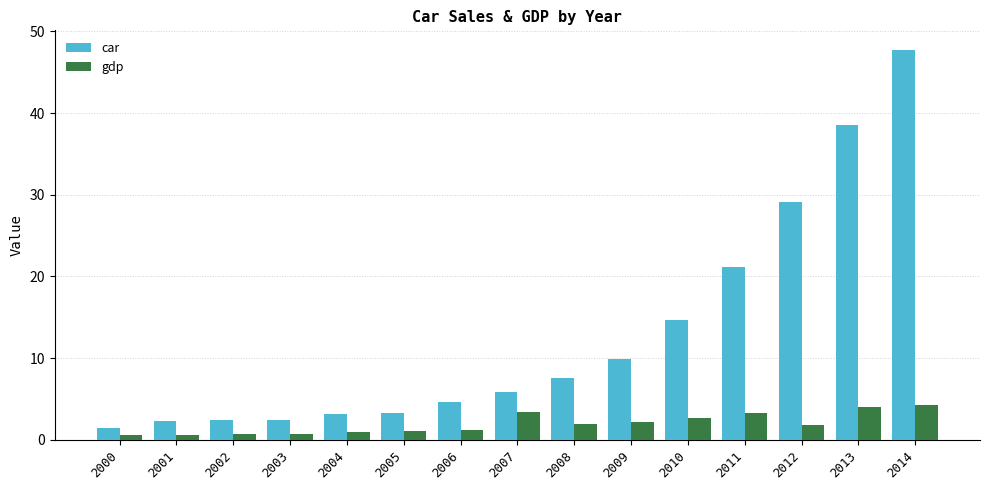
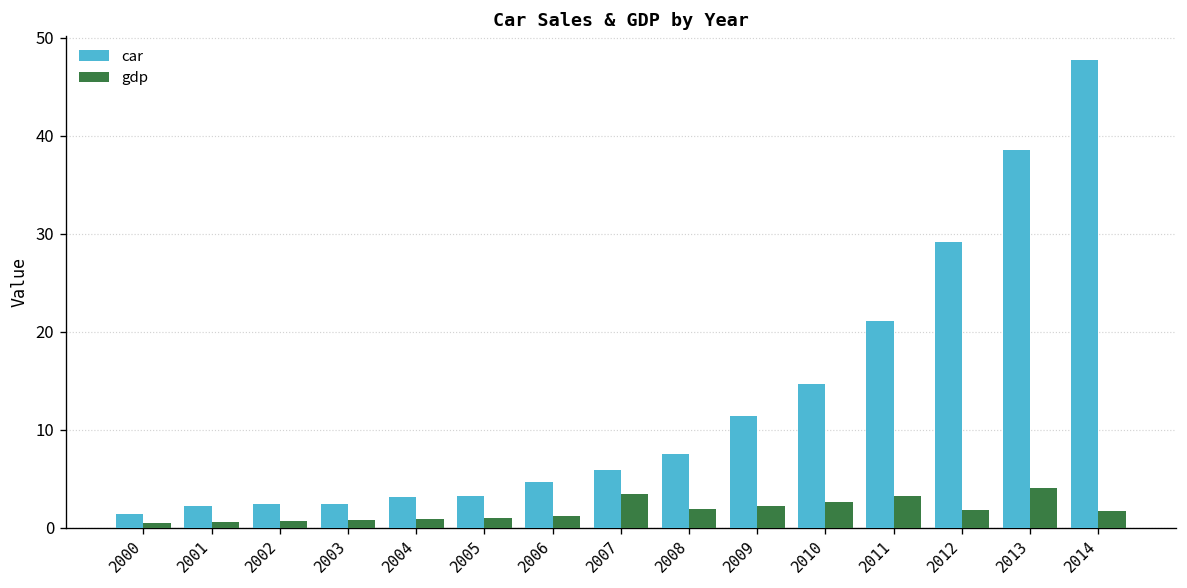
  {
    "car": {
      "2000": 1,
      "2001": 2,
      "2002": 2,
      "2003": 2,
      "2004": 3,
      "2005": 3,
      "2006": 5,
      "2007": 6,
      "2008": 8,
-     "2009": 10,
+     "2009": 11,
      "2010": 15,
      "2011": 21,
      "2012": 29,
      "2013": 39,
      "2014": 48
    },
    "gdp": {
      "2000": 1,
      "2001": 1,
      "2002": 1,
      "2003": 1,
      "2004": 1,
      "2005": 1,
      "2006": 1,
      "2007": 3,
      "2008": 2,
      "2009": 2,
      "2010": 3,
      "2011": 3,
      "2012": 2,
      "2013": 4,
-     "2014": 4
+     "2014": 2
    }
  }
